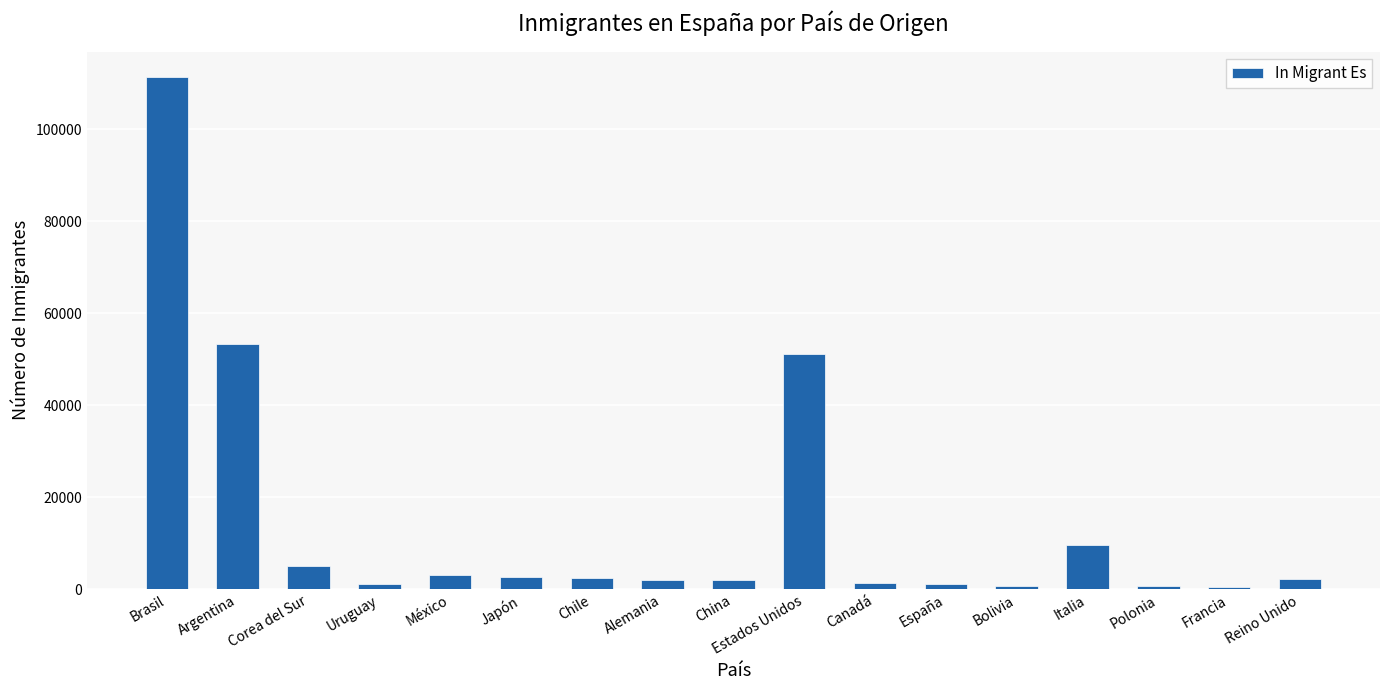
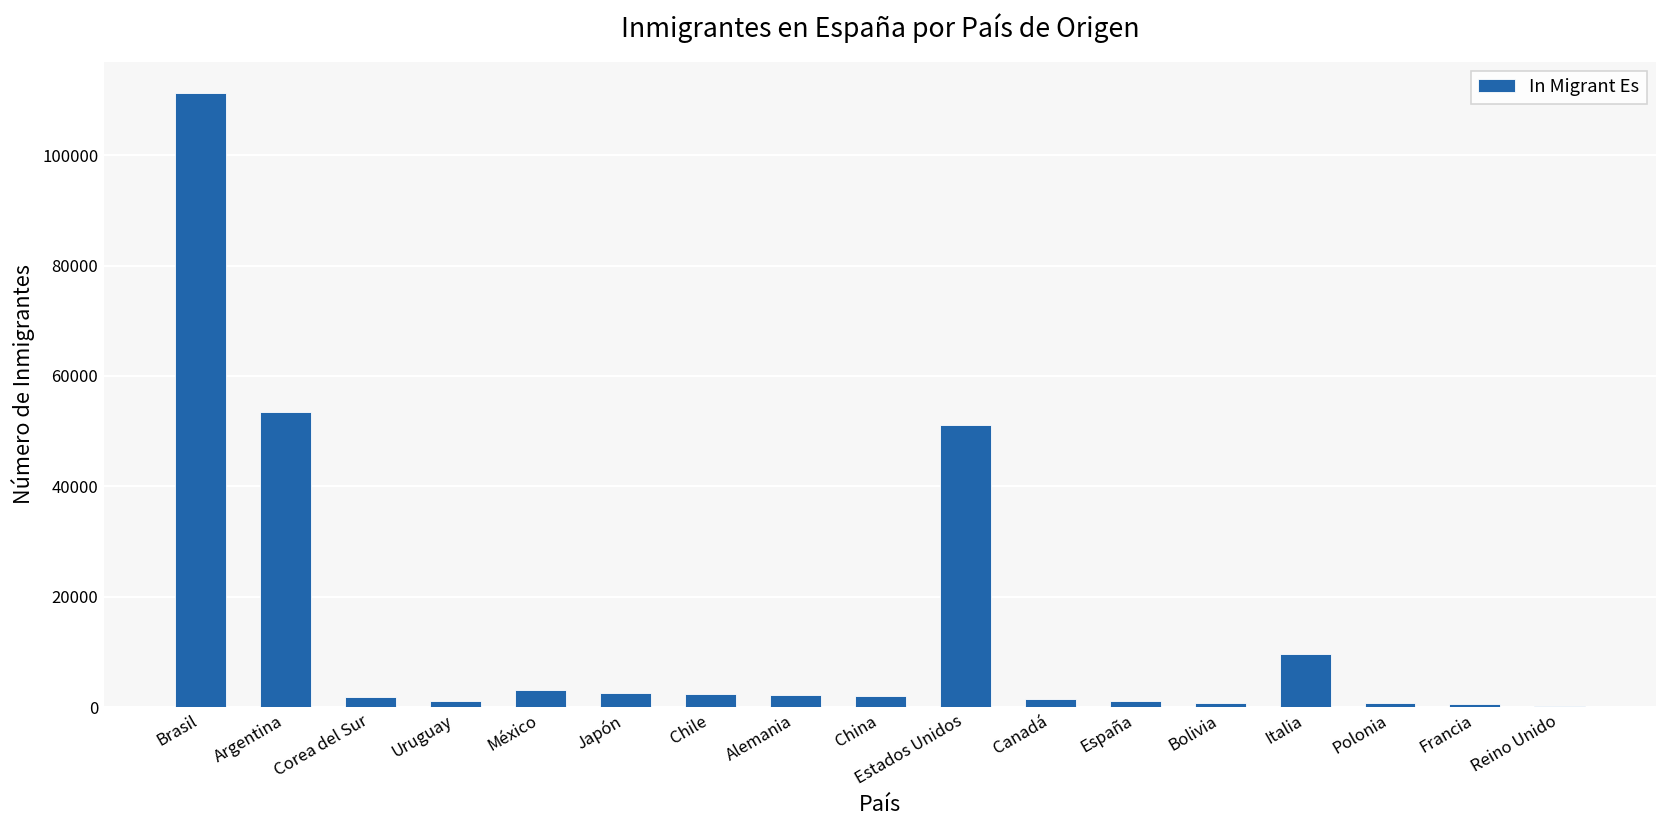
  {
    "Brasil": 111000,
    "Argentina": 53000,
-   "Corea del Sur": 5000,
+   "Corea del Sur": 2000,
    "Uruguay": 1000,
    "México": 3000,
    "Japón": 3000,
    "Chile": 2000,
    "Alemania": 2000,
    "China": 2000,
    "Estados Unidos": 51000,
    "Canadá": 1000,
    "España": 1000,
    "Bolivia": 1000,
    "Italia": 10000,
    "Polonia": 1000,
-   "Reino Unido": 2000
+   "Reino Unido": 0
  }
